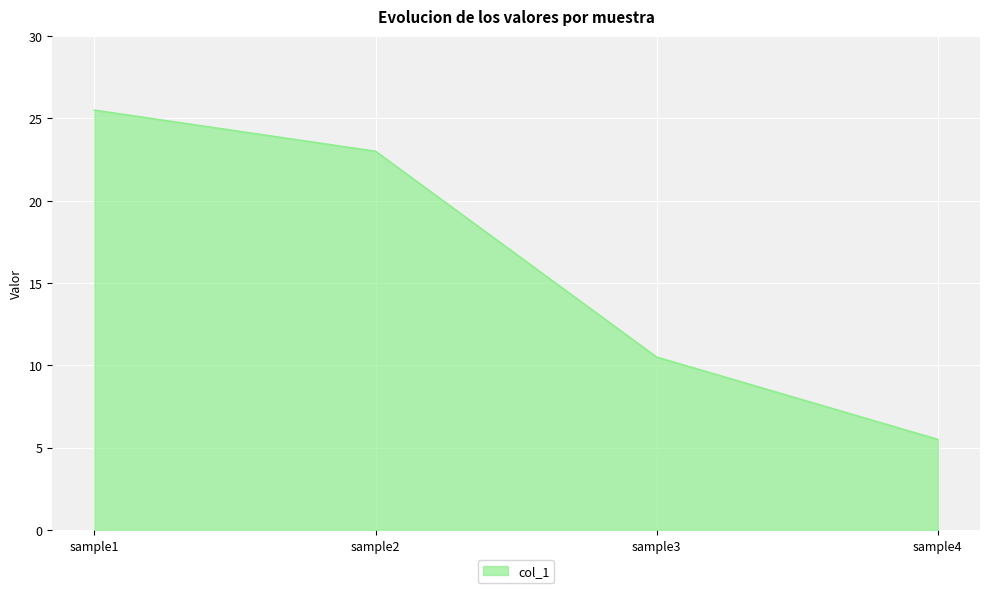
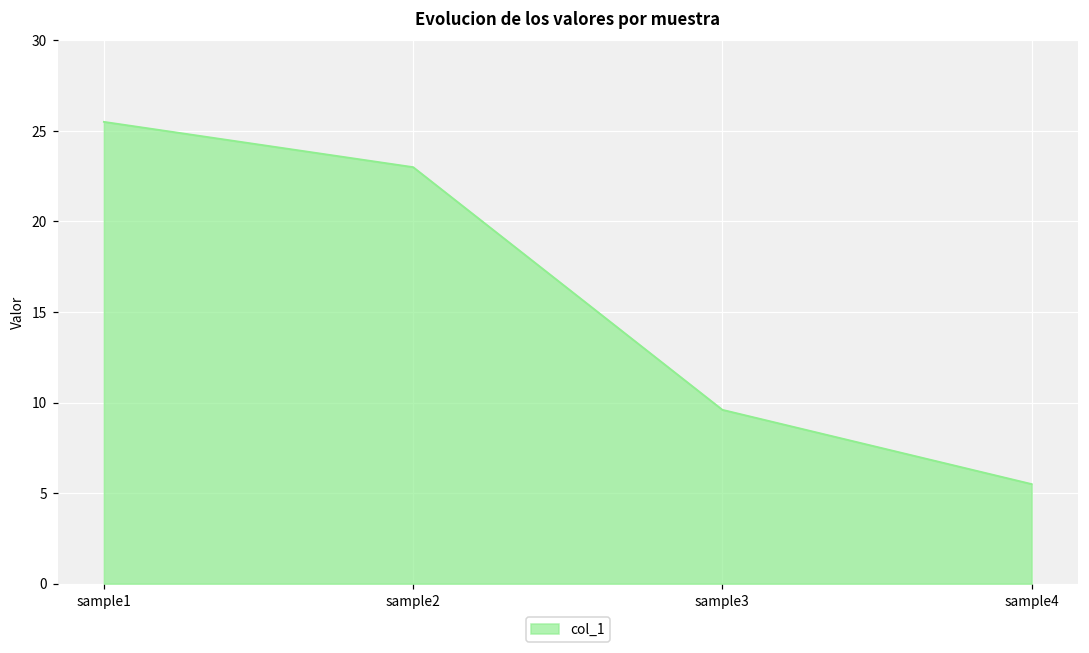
  {
    "sample1": 25.5,
    "sample2": 23.0,
-   "sample3": 10.5,
+   "sample3": 9.6,
    "sample4": 5.5
  }
